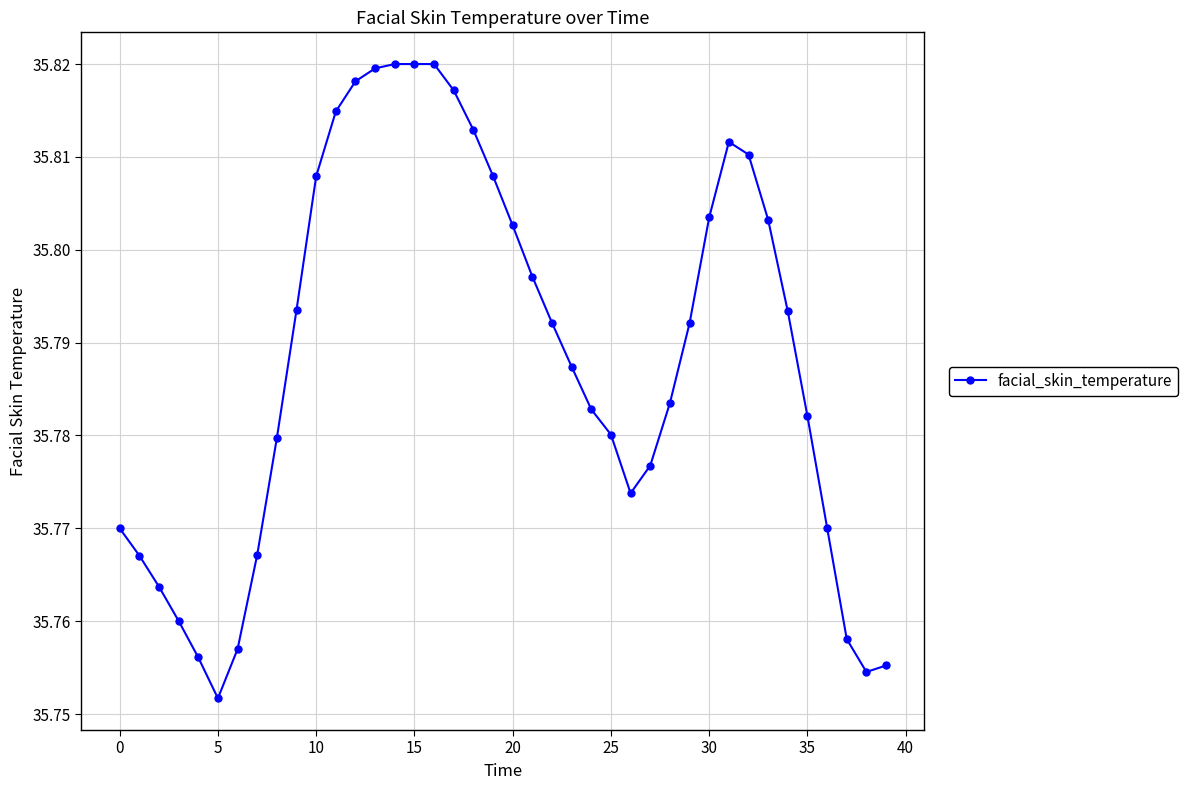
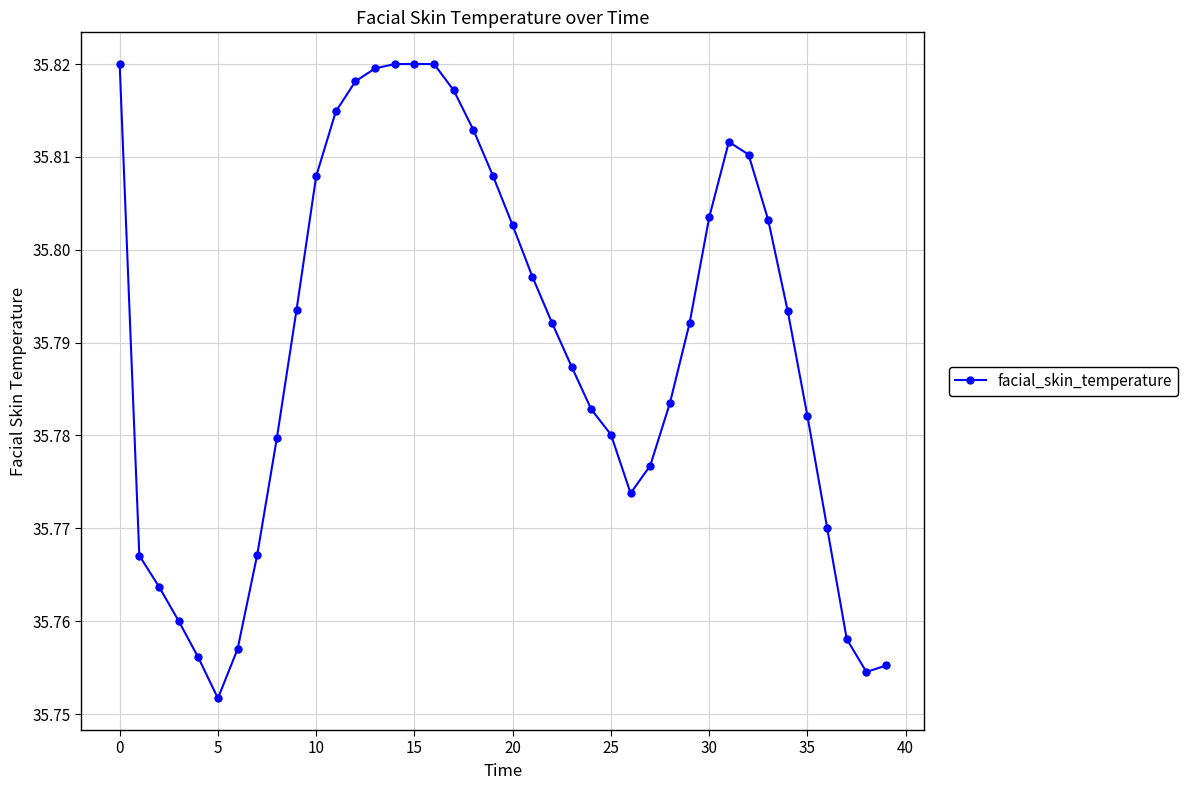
  {
-   "0": 35.77,
+   "0": 35.82,
    "5": 35.752,
    "10": 35.808,
    "15": 35.82,
    "20": 35.803,
    "25": 35.78,
    "30": 35.803,
    "35": 35.782
  }
